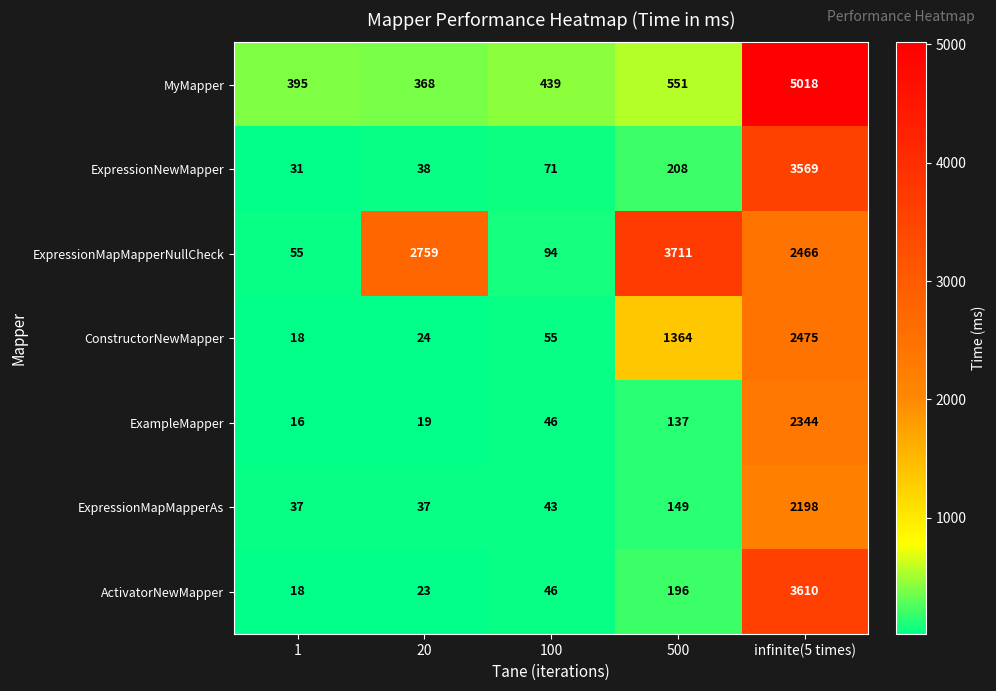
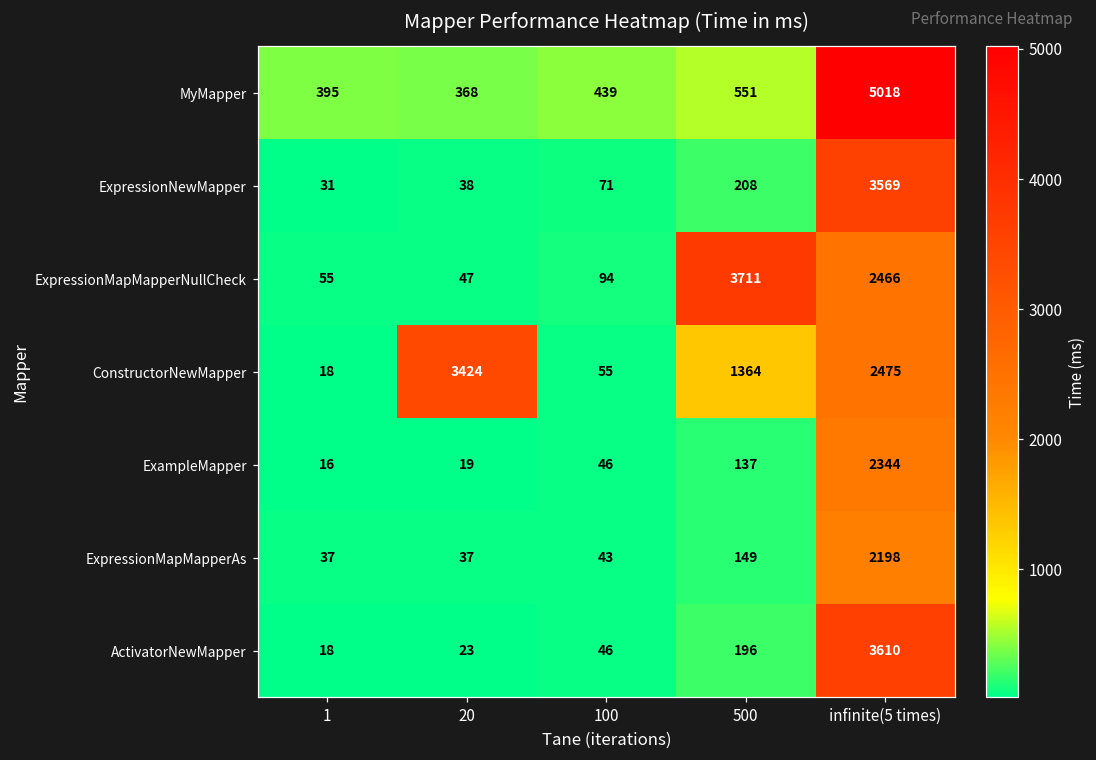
  {
    "MyMapper": {
      "1": 395,
      "20": 368,
      "100": 439,
      "500": 551,
      "infinite(5 times)": 5018
    },
    "ExpressionNewMapper": {
      "1": 31,
      "20": 38,
      "100": 71,
      "500": 208,
      "infinite(5 times)": 3569
    },
    "ExpressionMapMapperNullCheck": {
      "1": 55,
-     "20": 2759,
+     "20": 47,
      "100": 94,
      "500": 3711,
      "infinite(5 times)": 2466
    },
    "ConstructorNewMapper": {
      "1": 18,
-     "20": 24,
+     "20": 3424,
      "100": 55,
      "500": 1364,
      "infinite(5 times)": 2475
    },
    "ExampleMapper": {
      "1": 16,
      "20": 19,
      "100": 46,
      "500": 137,
      "infinite(5 times)": 2344
    },
    "ExpressionMapMapperAs": {
      "1": 37,
      "20": 37,
      "100": 43,
      "500": 149,
      "infinite(5 times)": 2198
    },
    "ActivatorNewMapper": {
      "1": 18,
      "20": 23,
      "100": 46,
      "500": 196,
      "infinite(5 times)": 3610
    }
  }
